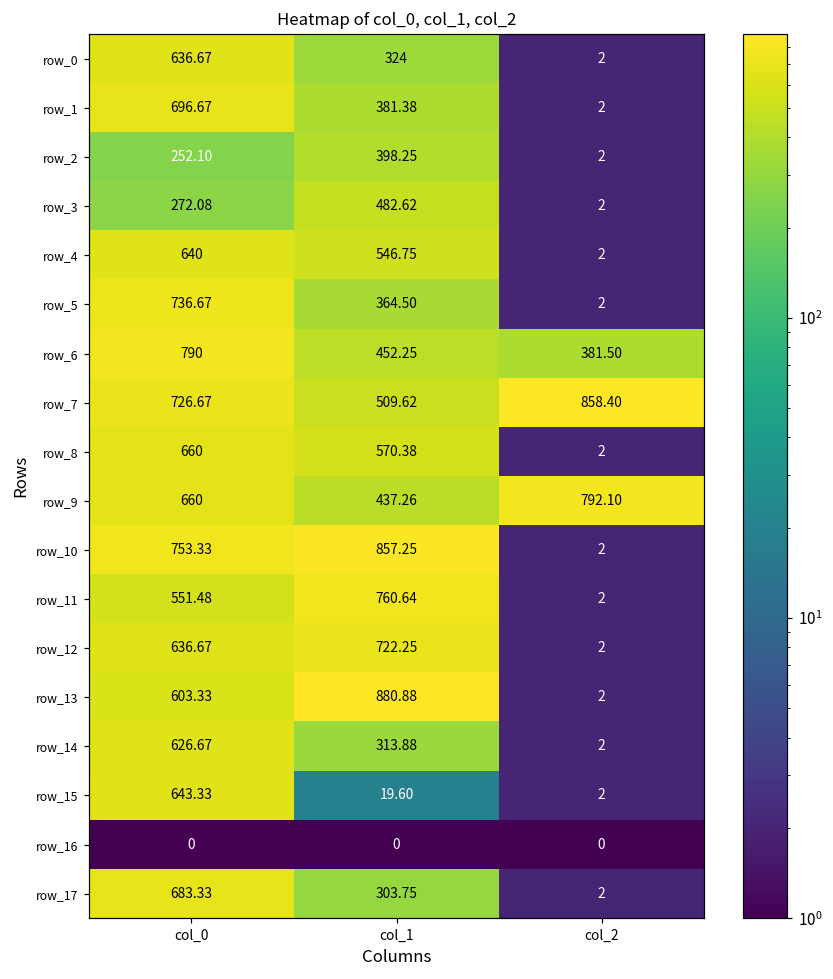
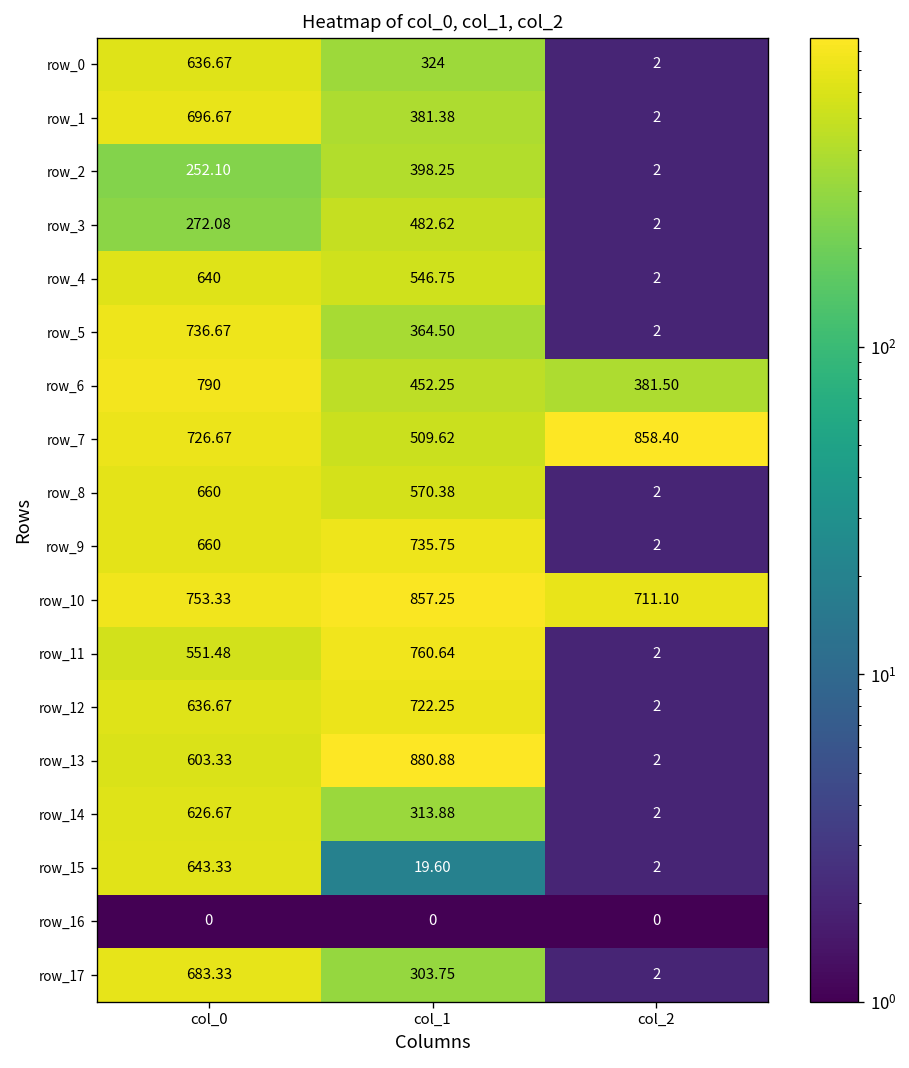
  {
    "row_0": {
      "col_0": 636.67,
      "col_1": 324,
      "col_2": 2
    },
    "row_1": {
      "col_0": 696.67,
      "col_1": 381.38,
      "col_2": 2
    },
    "row_2": {
      "col_0": 252.10,
      "col_1": 398.25,
      "col_2": 2
    },
    "row_3": {
      "col_0": 272.08,
      "col_1": 482.62,
      "col_2": 2
    },
    "row_4": {
      "col_0": 640,
      "col_1": 546.75,
      "col_2": 2
    },
    "row_5": {
      "col_0": 736.67,
      "col_1": 364.50,
      "col_2": 2
    },
    "row_6": {
      "col_0": 790,
      "col_1": 452.25,
      "col_2": 381.50
    },
    "row_7": {
      "col_0": 726.67,
      "col_1": 509.62,
      "col_2": 858.40
    },
    "row_8": {
      "col_0": 660,
      "col_1": 570.38,
      "col_2": 2
    },
    "row_9": {
      "col_0": 660,
-     "col_1": 437.26,
-     "col_2": 792.10
+     "col_1": 735.75,
+     "col_2": 2
    },
    "row_10": {
      "col_0": 753.33,
      "col_1": 857.25,
-     "col_2": 2
+     "col_2": 711.10
    },
    "row_11": {
      "col_0": 551.48,
      "col_1": 760.64,
      "col_2": 2
    },
    "row_12": {
      "col_0": 636.67,
      "col_1": 722.25,
      "col_2": 2
    },
    "row_13": {
      "col_0": 603.33,
      "col_1": 880.88,
      "col_2": 2
    },
    "row_14": {
      "col_0": 626.67,
      "col_1": 313.88,
      "col_2": 2
    },
    "row_15": {
      "col_0": 643.33,
      "col_1": 19.60,
      "col_2": 2
    },
    "row_16": {
      "col_0": 0,
      "col_1": 0,
      "col_2": 0
    },
    "row_17": {
      "col_0": 683.33,
      "col_1": 303.75,
      "col_2": 2
    }
  }
